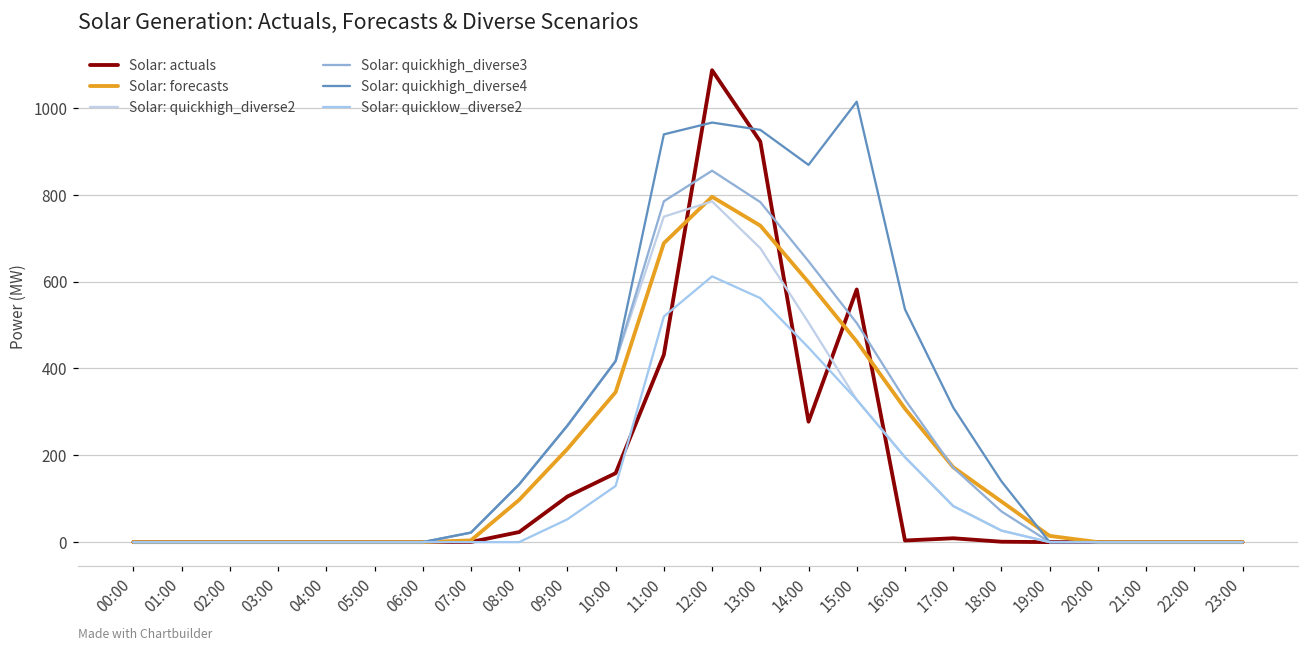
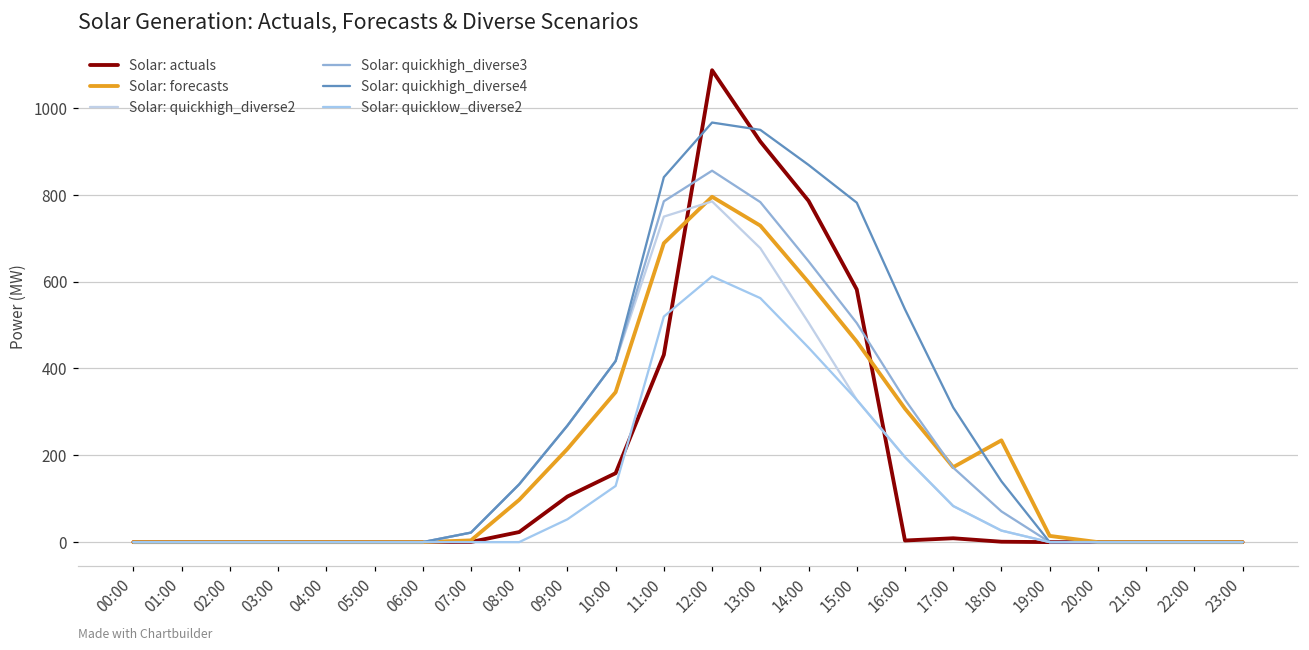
  {
    "Solar: actuals": {
      "08:00": 20,
      "09:00": 100,
      "10:00": 160,
      "11:00": 430,
      "12:00": 1090,
      "13:00": 920,
-     "14:00": 280,
+     "14:00": 790,
      "15:00": 580,
      "16:00": 0,
      "17:00": 10,
      "18:00": 0
    },
    "Solar: forecasts": {
      "08:00": 100,
      "09:00": 210,
      "10:00": 350,
      "11:00": 690,
      "12:00": 800,
      "13:00": 730,
      "14:00": 600,
      "15:00": 460,
      "16:00": 310,
-     "18:00": 90,
+     "18:00": 230,
      "19:00": 10
    },
    "Solar: quickhigh_diverse4": {
-     "11:00": 940,
+     "11:00": 840,
      "12:00": 970,
      "13:00": 950,
      "14:00": 870,
-     "15:00": 1010,
+     "15:00": 780,
      "16:00": 540,
      "17:00": 310,
      "18:00": 140
    }
  }
